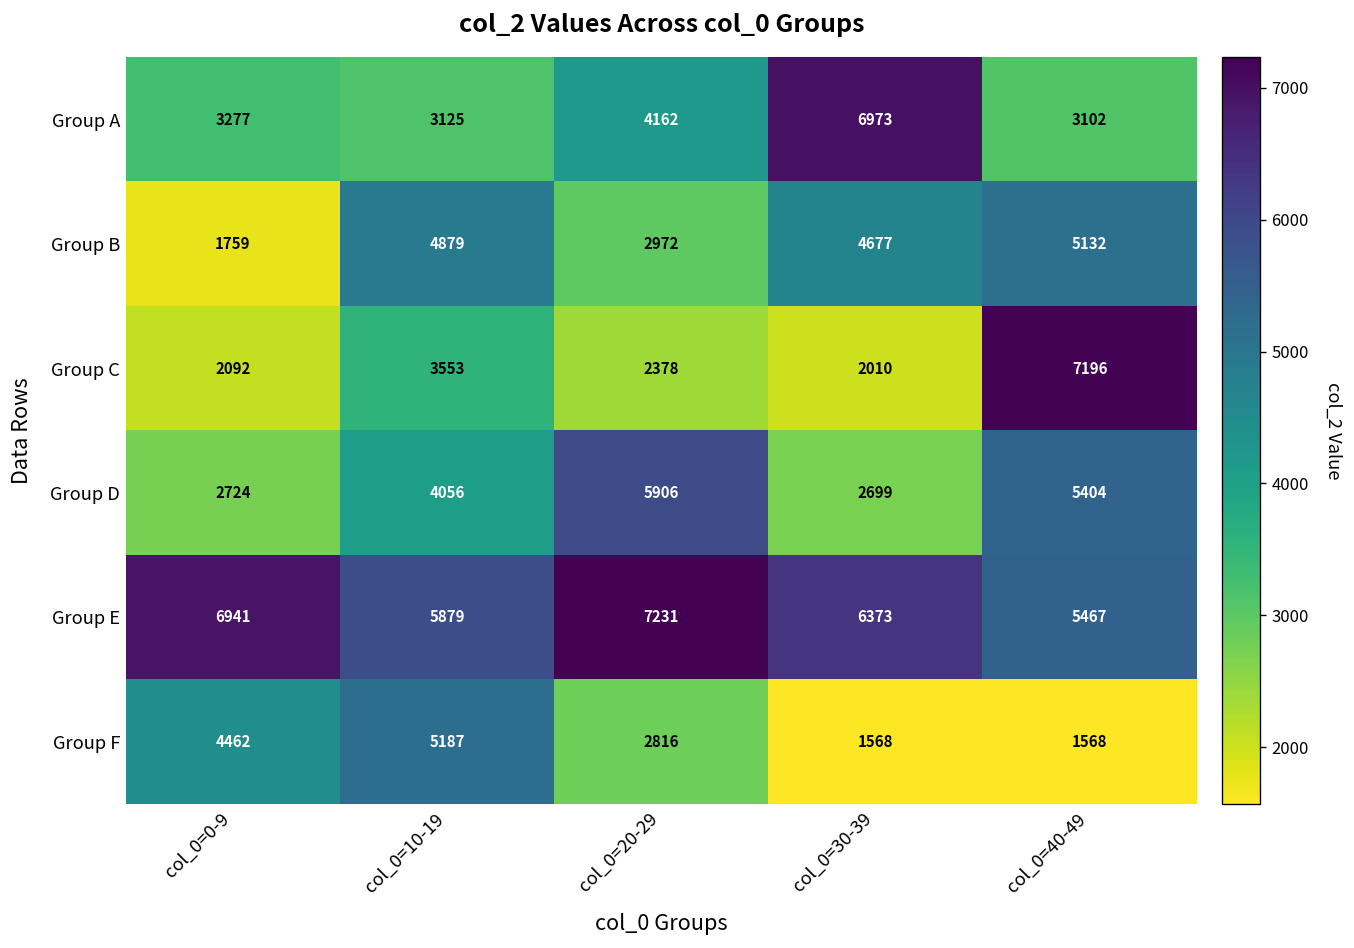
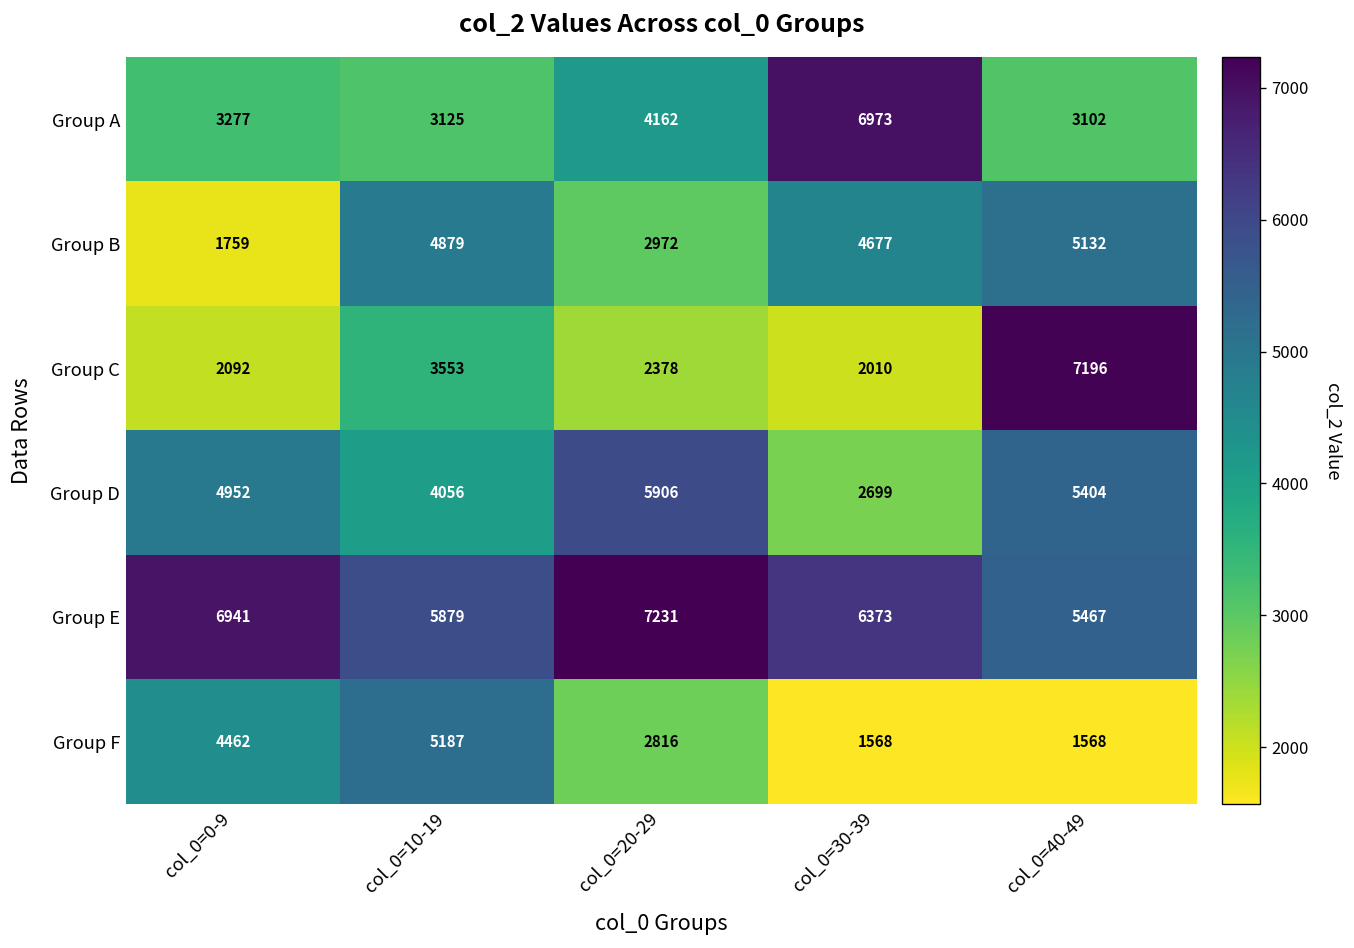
  {
    "Group A": {
      "col_0=0-9": 3277,
      "col_0=10-19": 3125,
      "col_0=20-29": 4162,
      "col_0=30-39": 6973,
      "col_0=40-49": 3102
    },
    "Group B": {
      "col_0=0-9": 1759,
      "col_0=10-19": 4879,
      "col_0=20-29": 2972,
      "col_0=30-39": 4677,
      "col_0=40-49": 5132
    },
    "Group C": {
      "col_0=0-9": 2092,
      "col_0=10-19": 3553,
      "col_0=20-29": 2378,
      "col_0=30-39": 2010,
      "col_0=40-49": 7196
    },
    "Group D": {
-     "col_0=0-9": 2724,
+     "col_0=0-9": 4952,
      "col_0=10-19": 4056,
      "col_0=20-29": 5906,
      "col_0=30-39": 2699,
      "col_0=40-49": 5404
    },
    "Group E": {
      "col_0=0-9": 6941,
      "col_0=10-19": 5879,
      "col_0=20-29": 7231,
      "col_0=30-39": 6373,
      "col_0=40-49": 5467
    },
    "Group F": {
      "col_0=0-9": 4462,
      "col_0=10-19": 5187,
      "col_0=20-29": 2816,
      "col_0=30-39": 1568,
      "col_0=40-49": 1568
    }
  }
